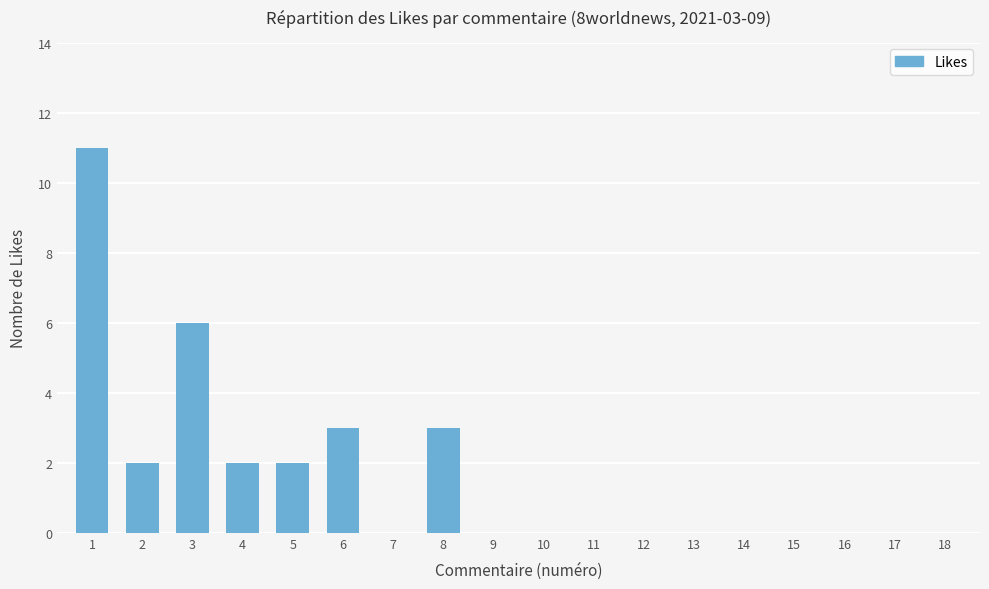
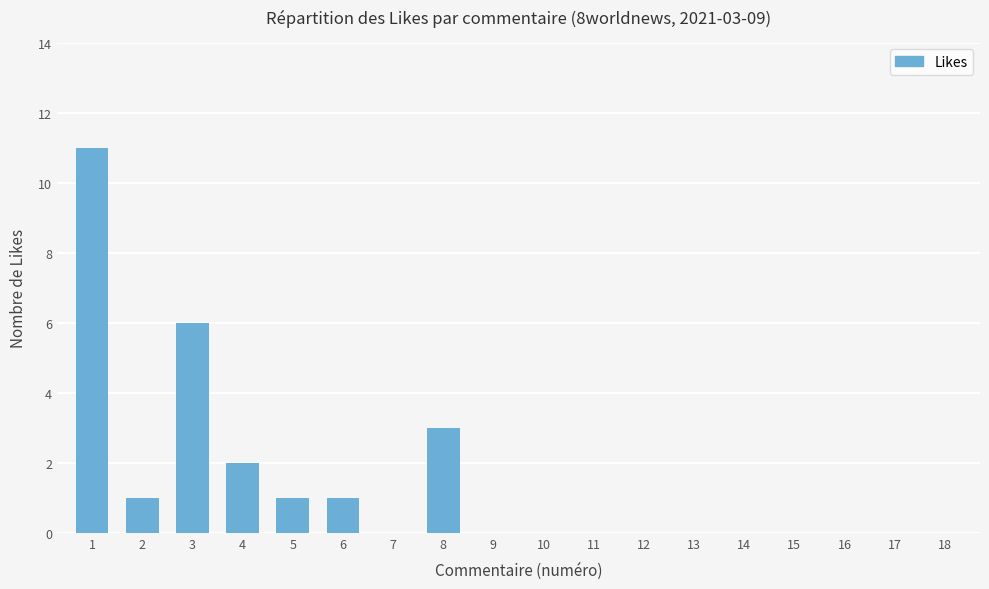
  {
    "1": 11,
-   "2": 2,
+   "2": 1,
    "3": 6,
    "4": 2,
-   "5": 2,
-   "6": 3,
+   "5": 1,
+   "6": 1,
    "7": 0,
    "8": 3,
    "9": 0,
    "10": 0,
    "11": 0,
    "12": 0,
    "13": 0,
    "14": 0,
    "15": 0,
    "16": 0,
    "17": 0,
    "18": 0
  }
